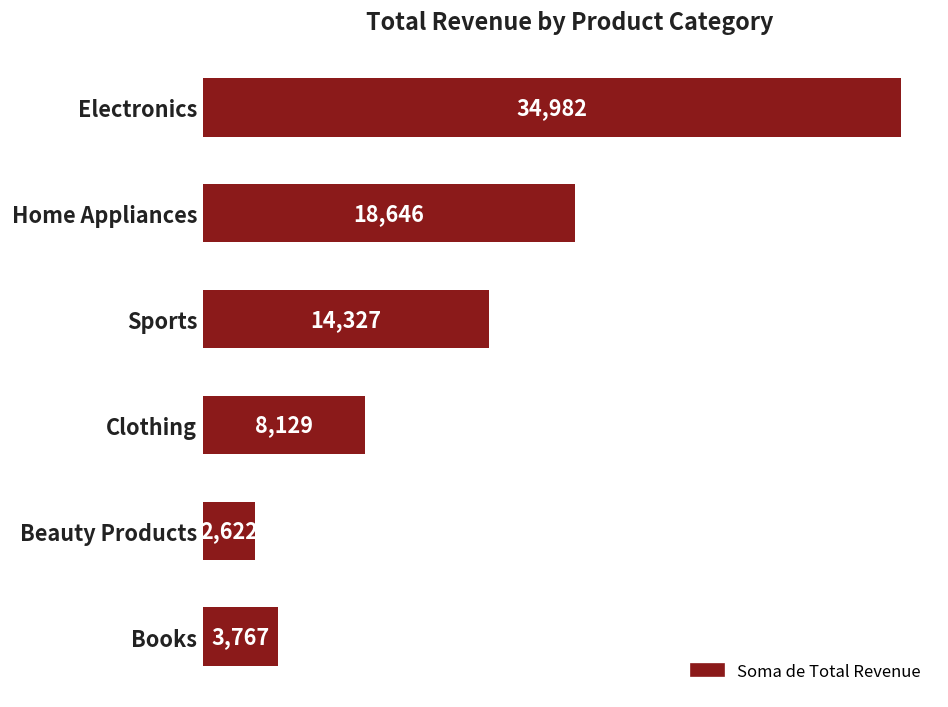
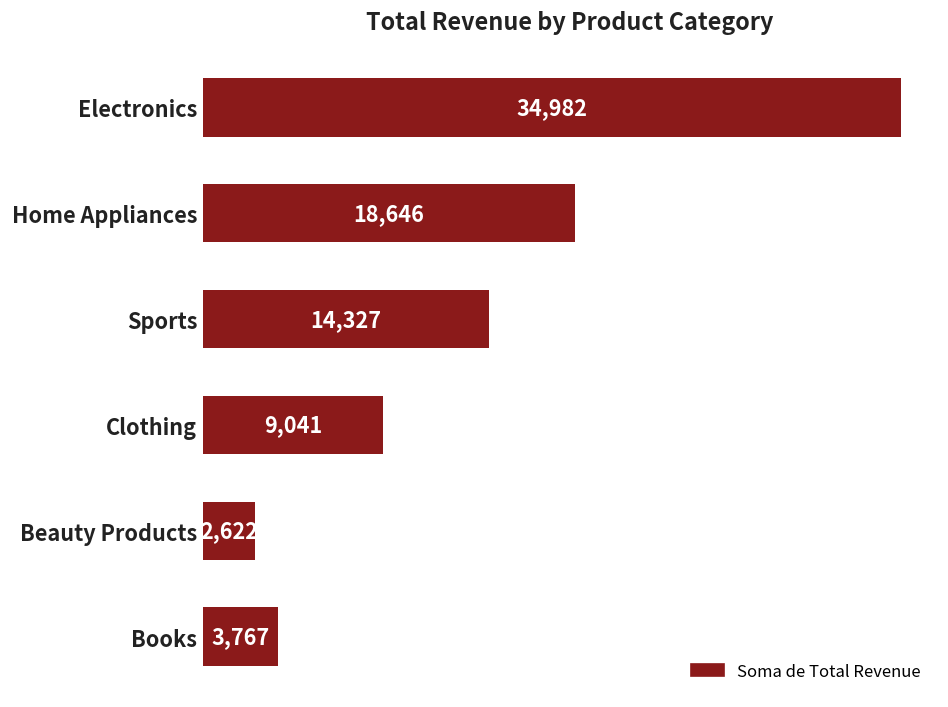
  {
    "Electronics": "34,982",
    "Home Appliances": "18,646",
    "Sports": "14,327",
-   "Clothing": "8,129",
+   "Clothing": "9,041",
    "Beauty Products": "2,622",
    "Books": "3,767"
  }
